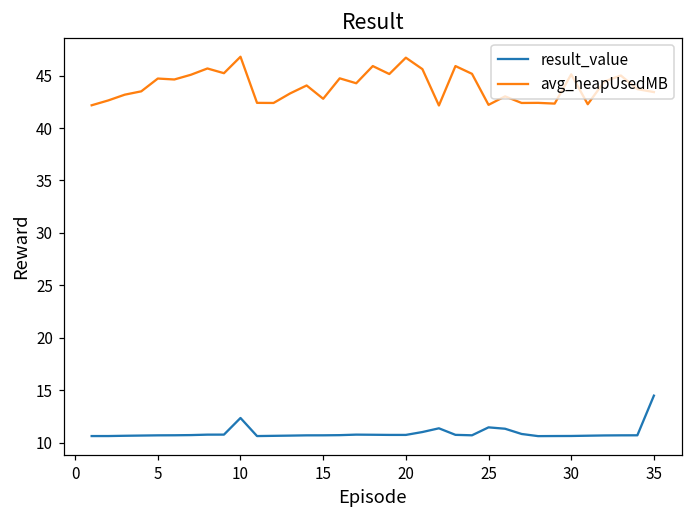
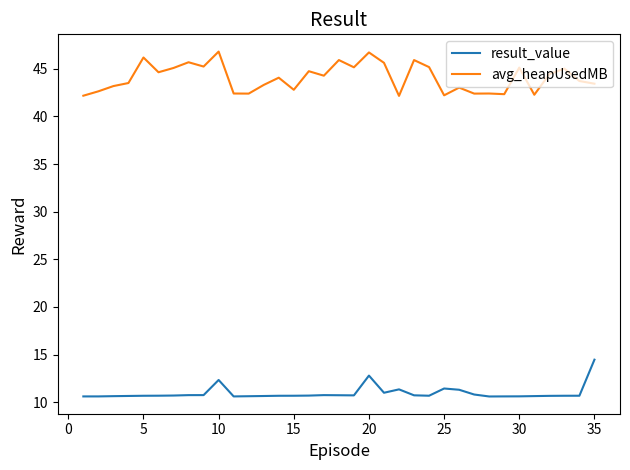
  {
    "result_value": {
      "5": 11,
      "10": 12,
      "15": 11,
-     "20": 11,
+     "20": 13,
      "25": 11,
      "30": 11,
      "35": 14
    },
    "avg_heapUsedMB": {
-     "5": 45,
+     "5": 46,
      "10": 47,
      "15": 43,
      "20": 47,
      "25": 42
    }
  }
